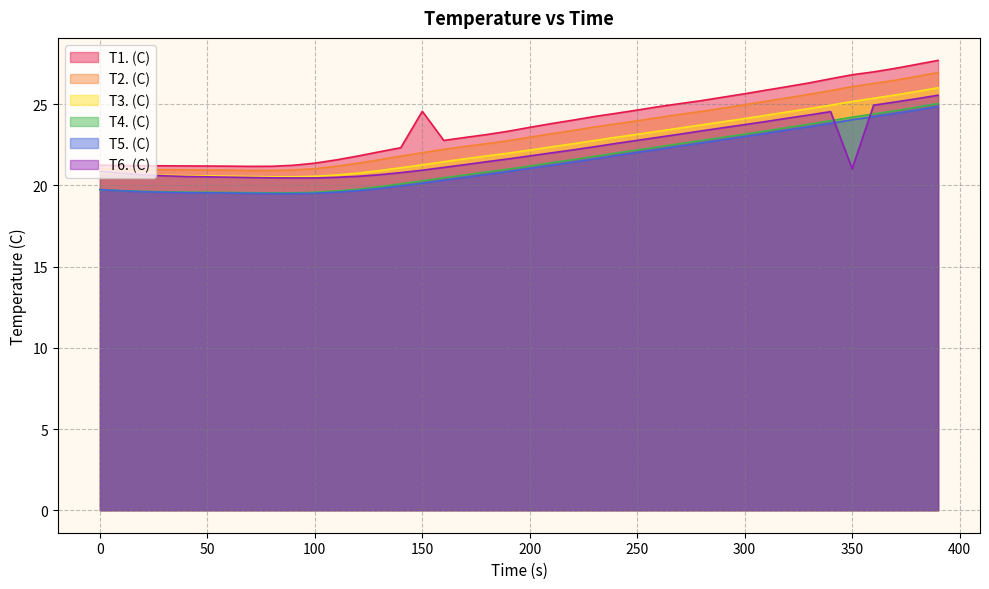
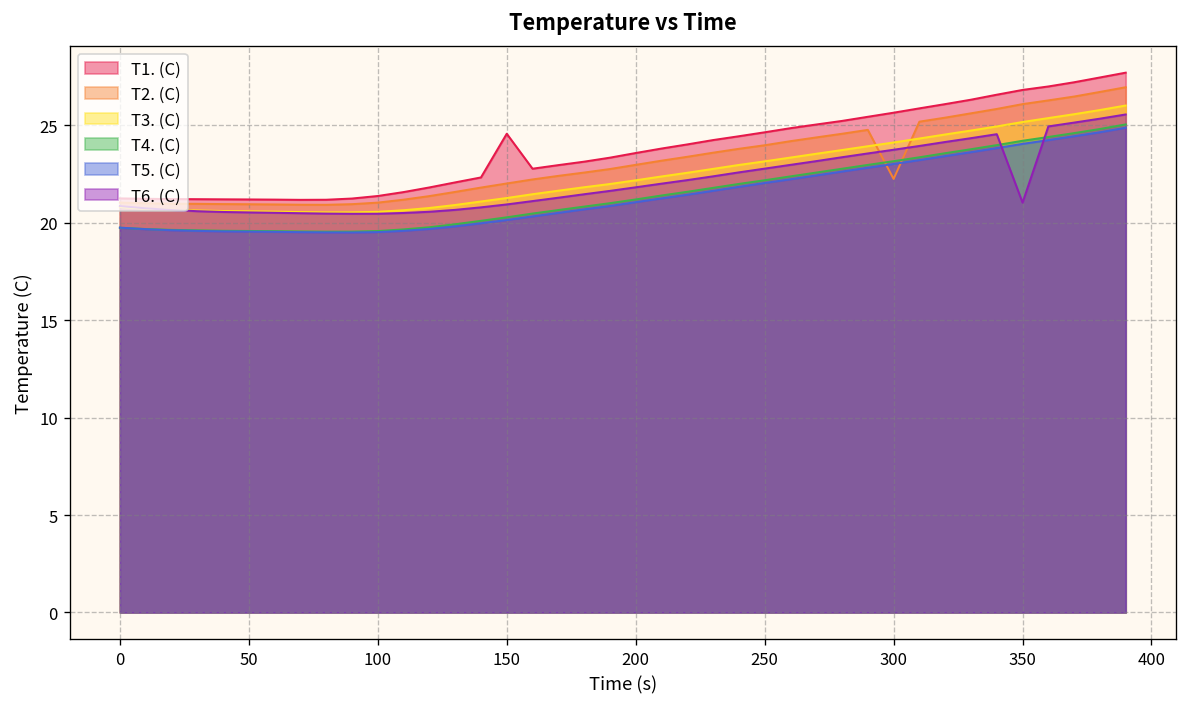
  {
    "T1. (C)": {
      "50": 21.2,
      "100": 21.4,
      "150": 24.6,
      "200": 23.6,
      "250": 24.6,
      "300": 25.6,
      "350": 26.8
    },
    "T2. (C)": {
      "50": 20.9,
      "100": 21.0,
      "150": 22.0,
      "200": 23.0,
      "250": 24.0,
-     "300": 25.0,
+     "300": 22.2,
      "350": 26.1
    },
    "T3. (C)": {
      "150": 21.3,
      "200": 22.2,
      "250": 23.1,
      "300": 24.1,
      "350": 25.2
    },
    "T4. (C)": {
      "350": 24.2
    },
    "T5. (C)": {
      "350": 24.0
    },
    "T6. (C)": {
      "150": 20.9,
      "200": 21.8,
      "250": 22.8,
      "300": 23.7,
      "350": 21.0
    }
  }
